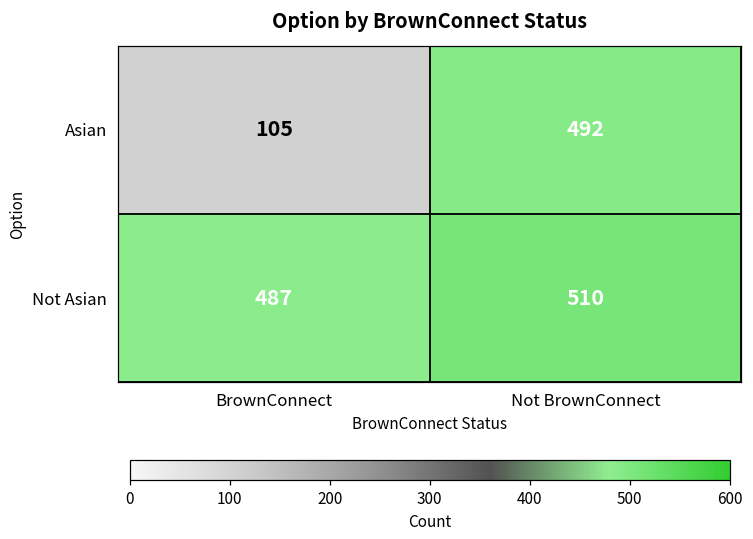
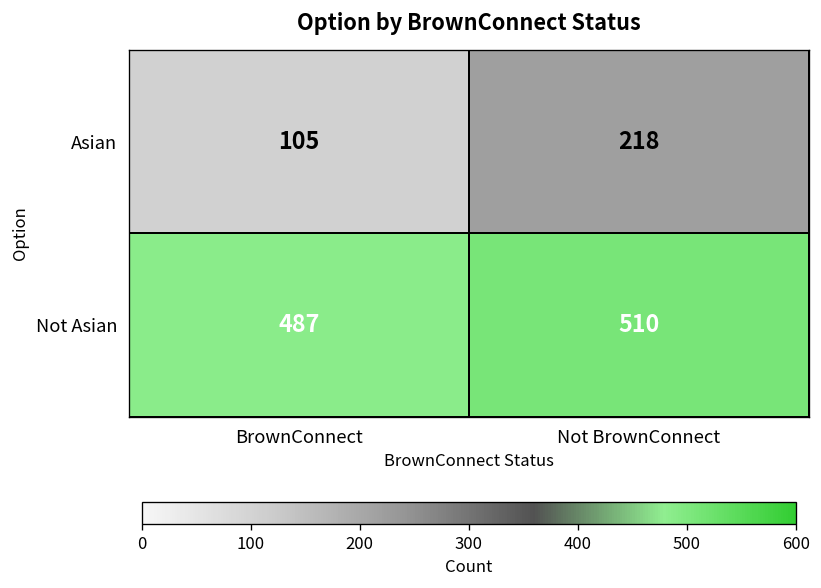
  {
    "Asian": {
      "BrownConnect": 105,
-     "Not BrownConnect": 492
+     "Not BrownConnect": 218
    },
    "Not Asian": {
      "BrownConnect": 487,
      "Not BrownConnect": 510
    }
  }
